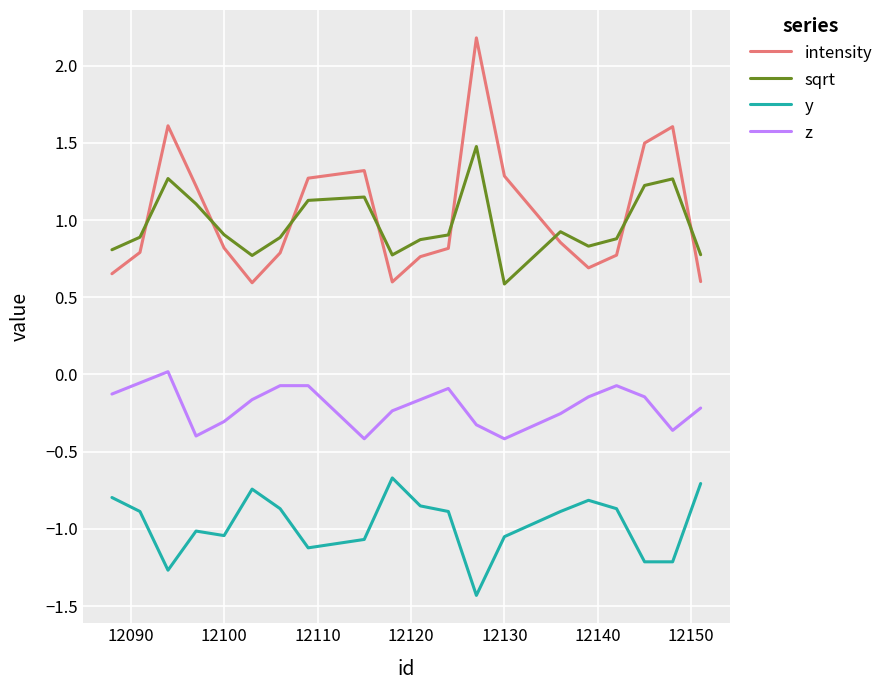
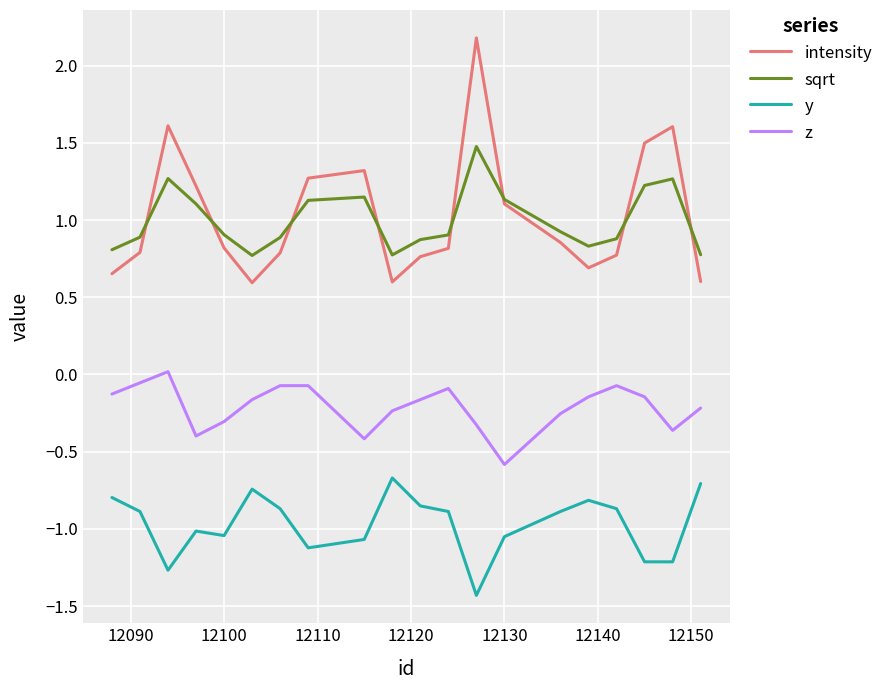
  {
    "intensity": {
      "12100": 0.82,
-     "12130": 1.29
+     "12130": 1.10
    },
    "sqrt": {
      "12100": 0.91,
-     "12130": 0.59
+     "12130": 1.13
    },
    "y": {
      "12100": -1.04,
      "12130": -1.05
    },
    "z": {
      "12100": -0.30,
-     "12130": -0.42
+     "12130": -0.58
    }
  }
